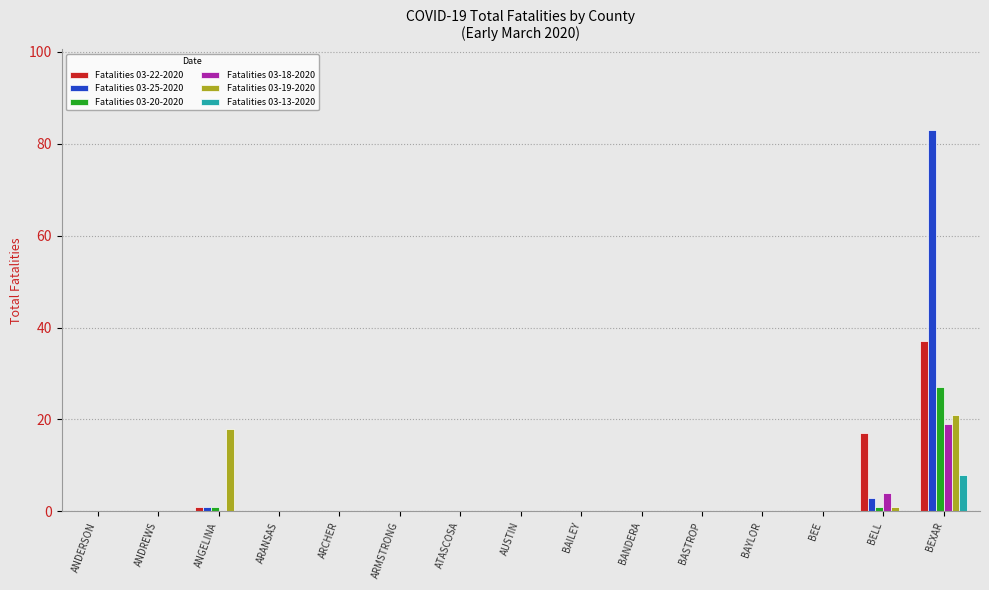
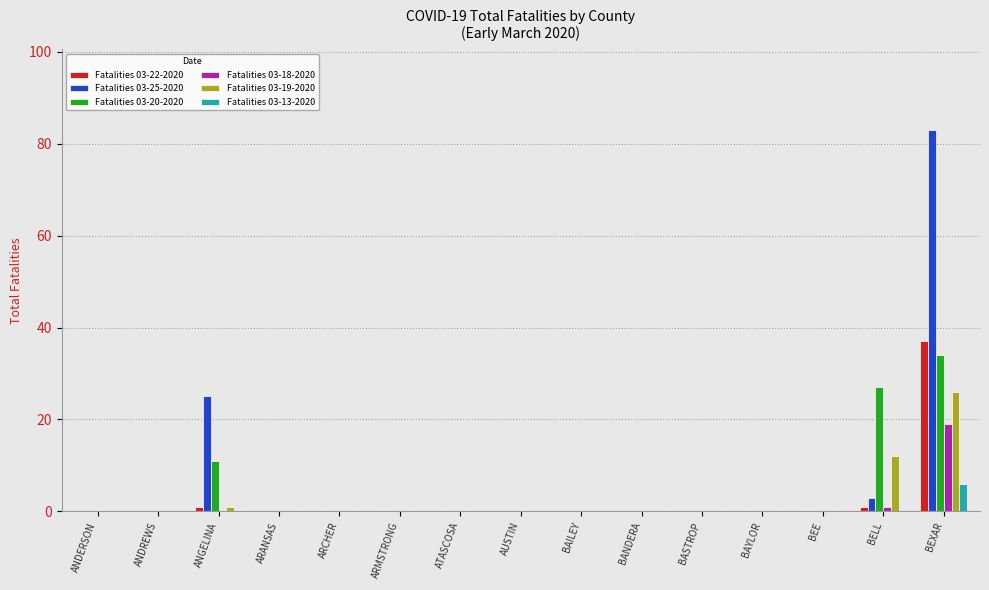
  {
    "Fatalities 03-22-2020": {
      "ANDERSON": 0,
      "ANDREWS": 0,
      "ANGELINA": 1,
      "ARANSAS": 0,
      "ARCHER": 0,
      "ARMSTRONG": 0,
      "ATASCOSA": 0,
      "AUSTIN": 0,
      "BAILEY": 0,
      "BANDERA": 0,
      "BASTROP": 0,
      "BAYLOR": 0,
      "BEE": 0,
-     "BELL": 17,
+     "BELL": 1,
      "BEXAR": 37
    },
    "Fatalities 03-25-2020": {
      "ANDERSON": 0,
      "ANDREWS": 0,
-     "ANGELINA": 1,
+     "ANGELINA": 25,
      "ARANSAS": 0,
      "ARCHER": 0,
      "ARMSTRONG": 0,
      "ATASCOSA": 0,
      "AUSTIN": 0,
      "BAILEY": 0,
      "BANDERA": 0,
      "BASTROP": 0,
      "BAYLOR": 0,
      "BEE": 0,
      "BELL": 3,
      "BEXAR": 83
    },
    "Fatalities 03-20-2020": {
      "ANDERSON": 0,
      "ANDREWS": 0,
-     "ANGELINA": 1,
+     "ANGELINA": 11,
      "ARANSAS": 0,
      "ARCHER": 0,
      "ARMSTRONG": 0,
      "ATASCOSA": 0,
      "AUSTIN": 0,
      "BAILEY": 0,
      "BANDERA": 0,
      "BASTROP": 0,
      "BAYLOR": 0,
      "BEE": 0,
-     "BELL": 1,
-     "BEXAR": 27
+     "BELL": 27,
+     "BEXAR": 34
    },
    "Fatalities 03-18-2020": {
      "ANDERSON": 0,
      "ANDREWS": 0,
      "ANGELINA": 0,
      "ARANSAS": 0,
      "ARCHER": 0,
      "ARMSTRONG": 0,
      "ATASCOSA": 0,
      "AUSTIN": 0,
      "BAILEY": 0,
      "BANDERA": 0,
      "BASTROP": 0,
      "BAYLOR": 0,
      "BEE": 0,
-     "BELL": 4,
+     "BELL": 1,
      "BEXAR": 19
    },
    "Fatalities 03-19-2020": {
      "ANDERSON": 0,
      "ANDREWS": 0,
-     "ANGELINA": 18,
+     "ANGELINA": 1,
      "ARANSAS": 0,
      "ARCHER": 0,
      "ARMSTRONG": 0,
      "ATASCOSA": 0,
      "AUSTIN": 0,
      "BAILEY": 0,
      "BANDERA": 0,
      "BASTROP": 0,
      "BAYLOR": 0,
      "BEE": 0,
-     "BELL": 1,
-     "BEXAR": 21
+     "BELL": 12,
+     "BEXAR": 26
    },
    "Fatalities 03-13-2020": {
      "ANDERSON": 0,
      "ANDREWS": 0,
      "ANGELINA": 0,
      "ARANSAS": 0,
      "ARCHER": 0,
      "ARMSTRONG": 0,
      "ATASCOSA": 0,
      "AUSTIN": 0,
      "BAILEY": 0,
      "BANDERA": 0,
      "BASTROP": 0,
      "BAYLOR": 0,
      "BEE": 0,
      "BELL": 0,
-     "BEXAR": 8
+     "BEXAR": 6
    }
  }
